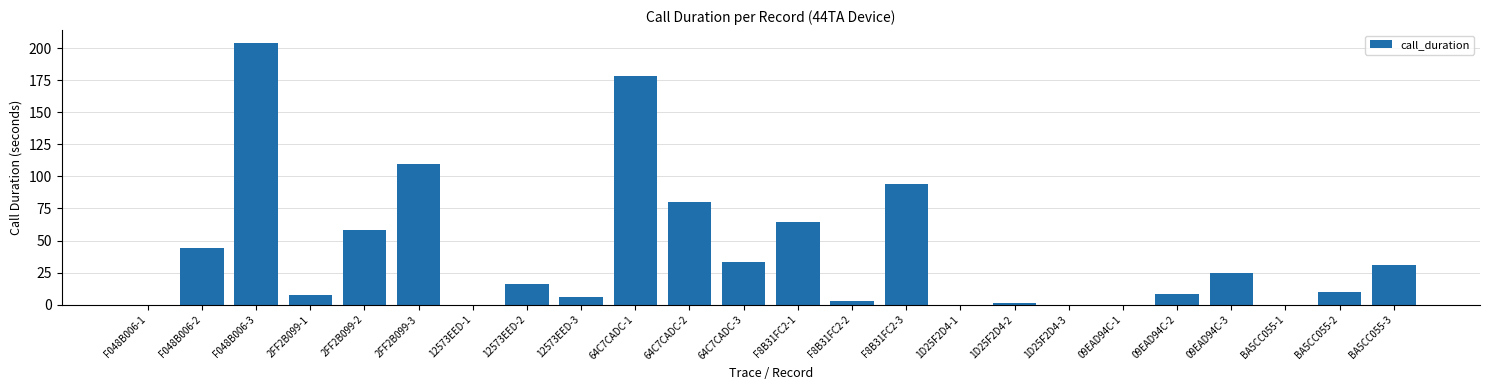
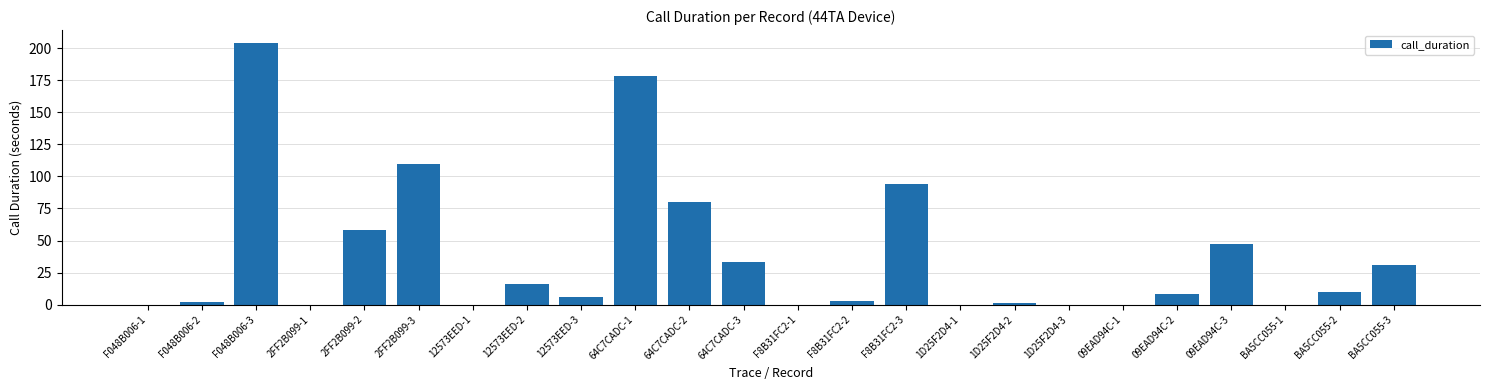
  {
    "F048B006-1": 0,
-   "F048B006-2": 44,
+   "F048B006-2": 2,
    "F048B006-3": 204,
-   "2FF2B099-1": 8,
+   "2FF2B099-1": 0,
    "2FF2B099-2": 58,
    "2FF2B099-3": 110,
    "12573EED-1": 0,
    "12573EED-2": 16,
    "12573EED-3": 6,
    "64C7CADC-1": 179,
    "64C7CADC-2": 80,
    "64C7CADC-3": 33,
-   "F8B31FC2-1": 65,
+   "F8B31FC2-1": 0,
    "F8B31FC2-2": 3,
    "F8B31FC2-3": 94,
    "1D25F2D4-1": 0,
    "1D25F2D4-3": 0,
    "09EAD94C-1": 0,
    "09EAD94C-2": 8,
-   "09EAD94C-3": 25,
+   "09EAD94C-3": 47,
    "BA5CC055-1": 0,
    "BA5CC055-2": 10,
    "BA5CC055-3": 31
  }
